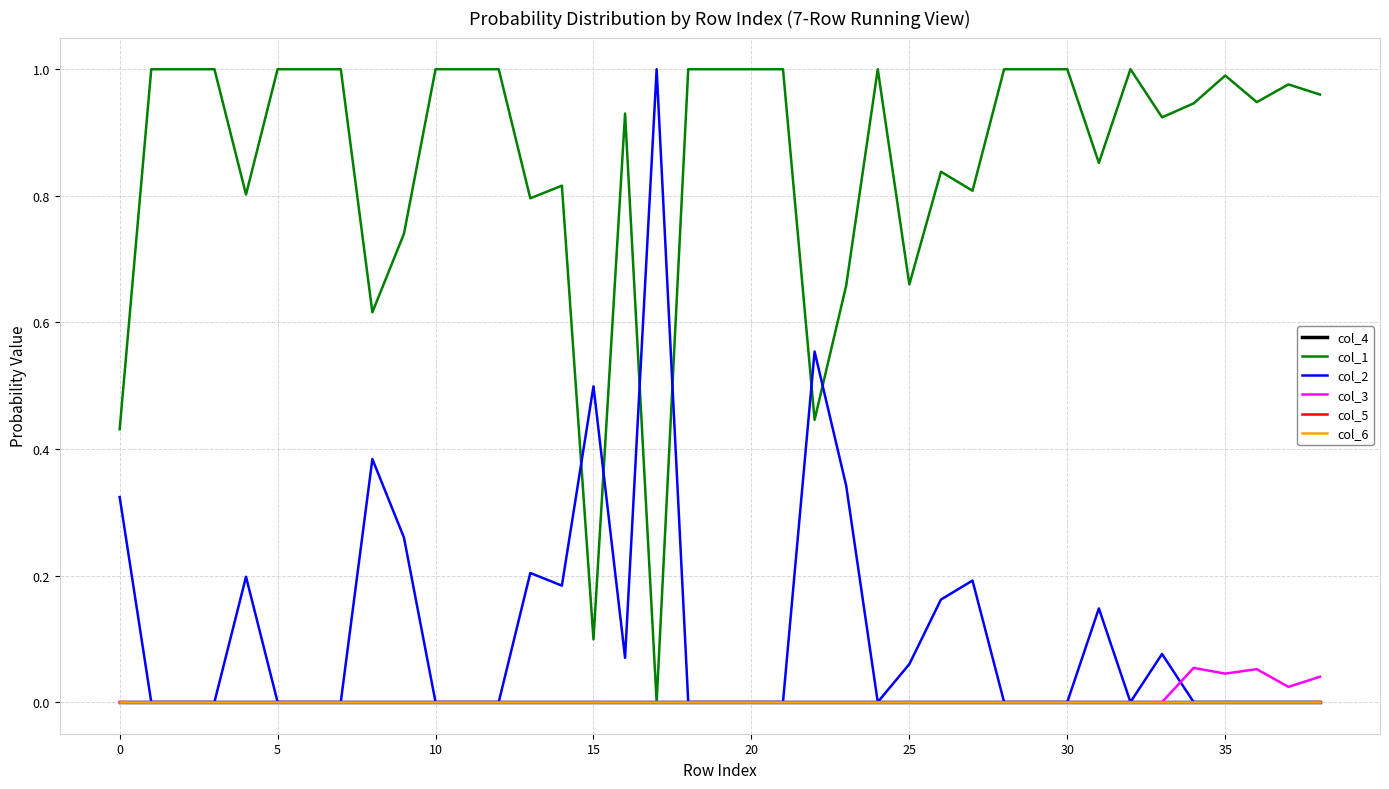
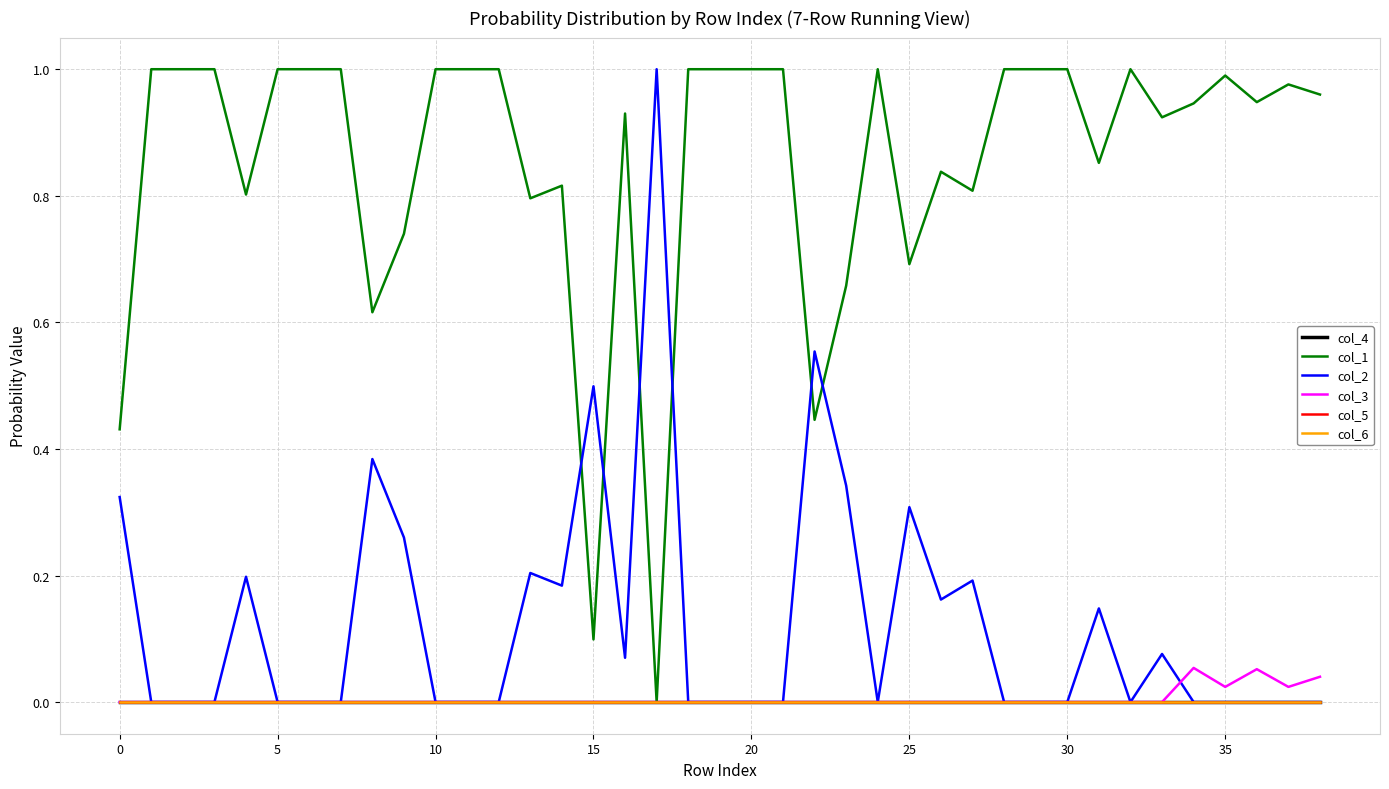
  {
    "col_1": {
      "0": 0.43,
      "5": 1.00,
      "10": 1.00,
      "15": 0.10,
      "20": 1.00,
-     "25": 0.66,
+     "25": 0.69,
      "30": 1.00,
      "35": 0.99
    },
    "col_2": {
      "0": 0.32,
      "15": 0.50,
-     "25": 0.06
+     "25": 0.31
    },
    "col_3": {
-     "35": 0.05
+     "35": 0.02
    }
  }
